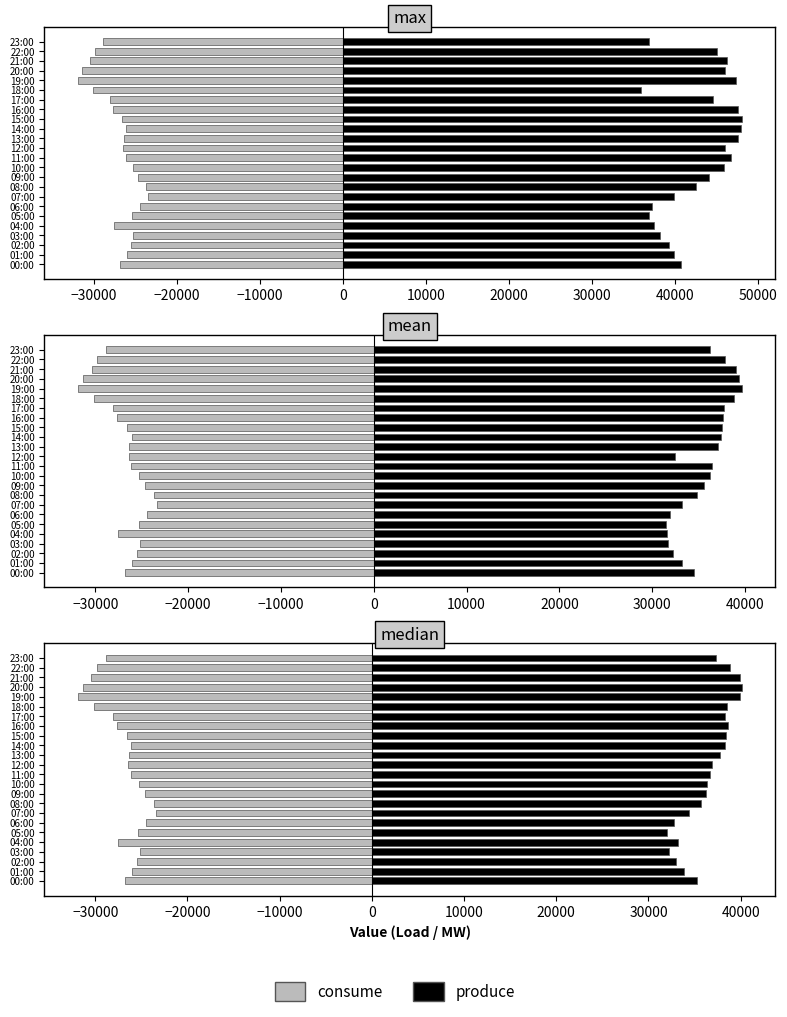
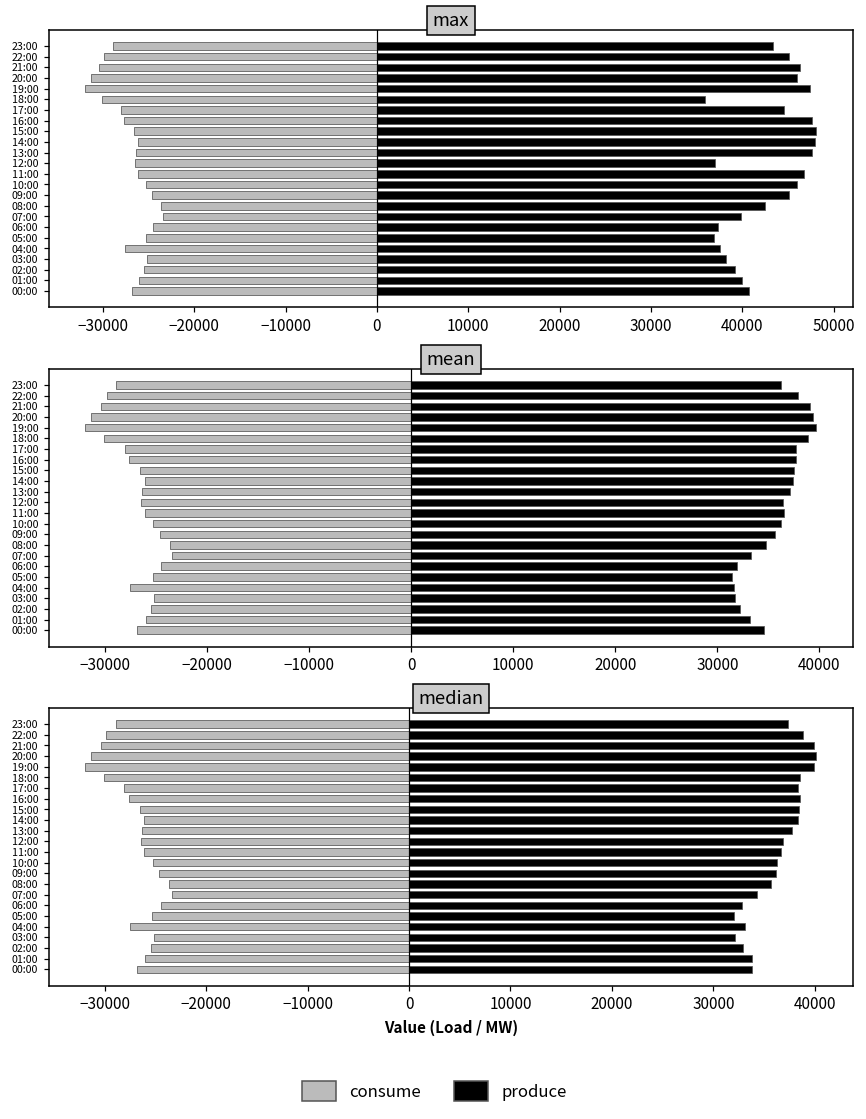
  {
    "max": {
      "produce": {
-       "23:00": 37000,
+       "23:00": 43000,
        "22:00": 45000,
        "21:00": 46000,
        "20:00": 46000,
        "19:00": 47000,
        "18:00": 36000,
        "17:00": 45000,
        "16:00": 48000,
        "15:00": 48000,
        "14:00": 48000,
        "13:00": 48000,
-       "12:00": 46000,
+       "12:00": 37000,
        "11:00": 47000,
        "10:00": 46000,
-       "09:00": 44000,
+       "09:00": 45000,
        "08:00": 43000,
        "07:00": 40000,
        "06:00": 37000,
        "05:00": 37000,
        "04:00": 38000,
        "03:00": 38000,
        "02:00": 39000,
        "01:00": 40000,
        "00:00": 41000
      },
      "consume": {
        "23:00": -29000,
        "22:00": -30000,
        "21:00": -30000,
        "20:00": -31000,
        "19:00": -32000,
        "18:00": -30000,
        "17:00": -28000,
        "16:00": -28000,
        "15:00": -27000,
        "14:00": -26000,
        "13:00": -26000,
        "12:00": -26000,
        "11:00": -26000,
        "10:00": -25000,
        "09:00": -25000,
        "08:00": -24000,
        "07:00": -23000,
        "06:00": -24000,
        "05:00": -25000,
        "04:00": -28000,
        "03:00": -25000,
        "02:00": -25000,
        "01:00": -26000,
        "00:00": -27000
      }
    },
    "mean": {
      "produce": {
        "23:00": 36000,
        "22:00": 38000,
        "21:00": 39000,
        "20:00": 39000,
        "19:00": 40000,
        "18:00": 39000,
        "17:00": 38000,
        "16:00": 38000,
        "15:00": 37000,
        "14:00": 37000,
        "13:00": 37000,
-       "12:00": 32000,
+       "12:00": 36000,
        "11:00": 36000,
        "10:00": 36000,
        "09:00": 36000,
        "08:00": 35000,
        "07:00": 33000,
        "06:00": 32000,
        "05:00": 31000,
        "04:00": 32000,
        "03:00": 32000,
        "02:00": 32000,
        "01:00": 33000,
        "00:00": 35000
      },
      "consume": {
        "23:00": -29000,
        "22:00": -30000,
        "21:00": -30000,
        "20:00": -31000,
        "19:00": -32000,
        "18:00": -30000,
        "17:00": -28000,
        "16:00": -28000,
        "15:00": -27000,
        "14:00": -26000,
        "13:00": -26000,
        "12:00": -26000,
        "11:00": -26000,
        "10:00": -25000,
        "09:00": -25000,
        "08:00": -24000,
        "07:00": -23000,
        "06:00": -24000,
        "05:00": -25000,
        "04:00": -28000,
        "03:00": -25000,
        "02:00": -25000,
        "01:00": -26000,
        "00:00": -27000
      }
    },
    "median": {
      "produce": {
        "23:00": 37000,
        "22:00": 39000,
        "21:00": 40000,
        "20:00": 40000,
        "19:00": 40000,
        "18:00": 39000,
        "17:00": 38000,
        "16:00": 39000,
        "15:00": 38000,
        "14:00": 38000,
        "13:00": 38000,
        "12:00": 37000,
        "11:00": 37000,
        "10:00": 36000,
        "09:00": 36000,
        "08:00": 36000,
        "07:00": 34000,
        "06:00": 33000,
        "05:00": 32000,
        "04:00": 33000,
        "03:00": 32000,
        "02:00": 33000,
        "01:00": 34000,
-       "00:00": 35000
+       "00:00": 34000
      },
      "consume": {
        "23:00": -29000,
        "22:00": -30000,
        "21:00": -30000,
        "20:00": -31000,
        "19:00": -32000,
        "18:00": -30000,
        "17:00": -28000,
        "16:00": -28000,
        "15:00": -27000,
        "14:00": -26000,
        "13:00": -26000,
        "12:00": -26000,
        "11:00": -26000,
        "10:00": -25000,
        "09:00": -25000,
        "08:00": -24000,
        "07:00": -23000,
        "06:00": -24000,
        "05:00": -25000,
        "04:00": -28000,
        "03:00": -25000,
        "02:00": -25000,
        "01:00": -26000,
        "00:00": -27000
      }
    }
  }
